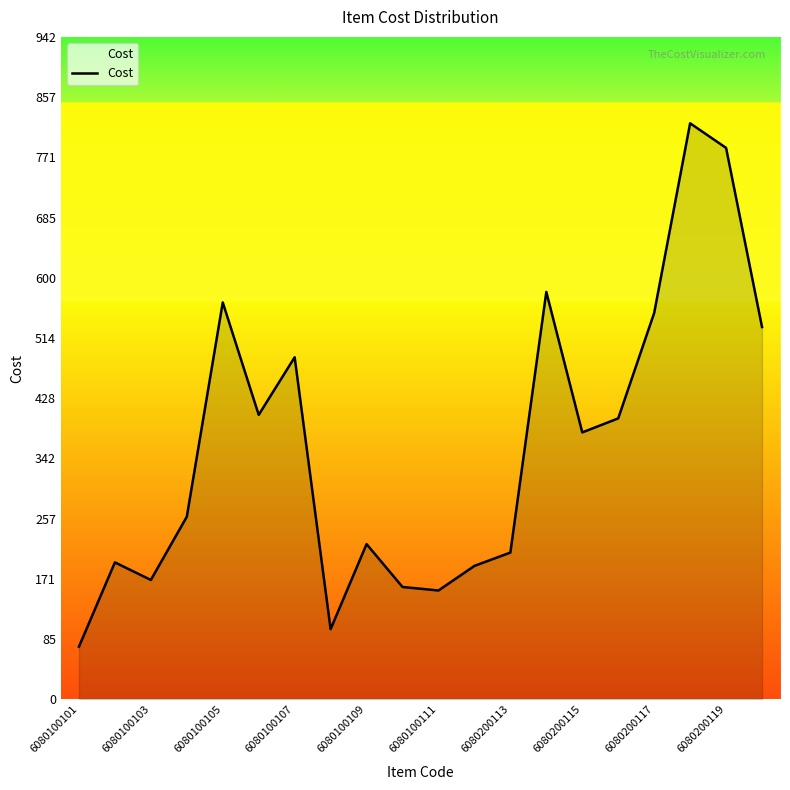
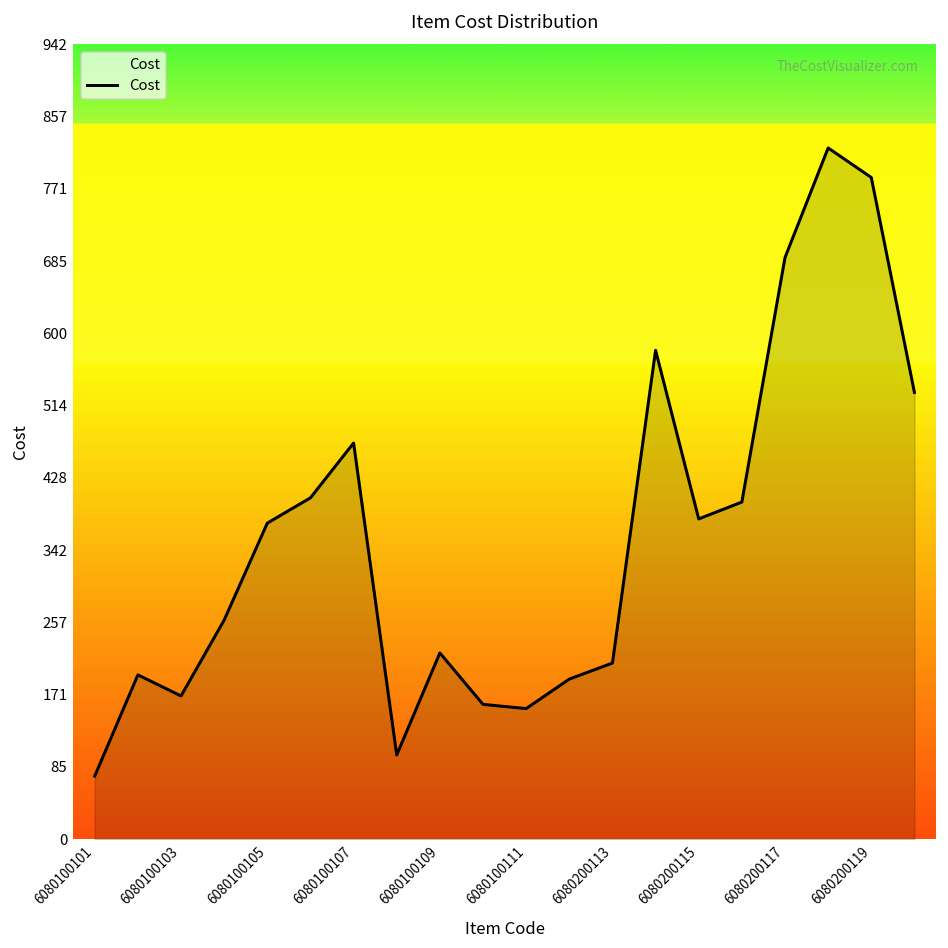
  {
    "6080100101": 70,
    "6080100103": 170,
-   "6080100105": 560,
-   "6080100107": 490,
+   "6080100105": 370,
+   "6080100107": 470,
    "6080100109": 220,
    "6080100111": 150,
    "6080200113": 210,
    "6080200115": 380,
-   "6080200117": 550,
+   "6080200117": 690,
    "6080200119": 780
  }
